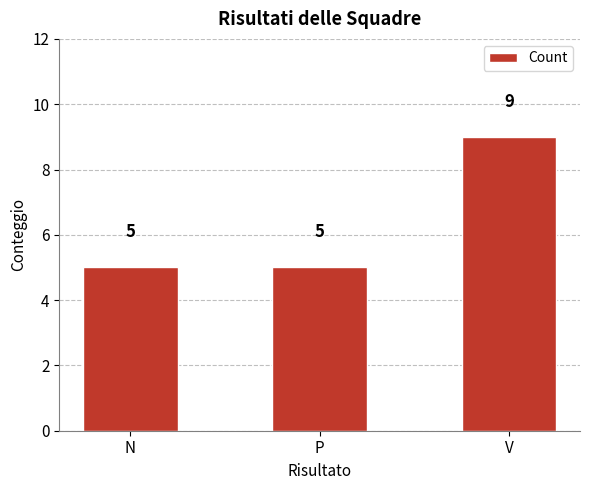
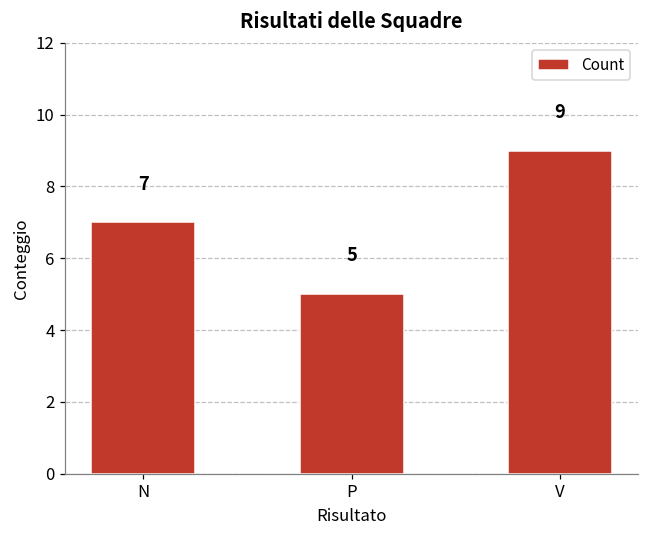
  {
-   "N": 5
+   "N": 7
  }
